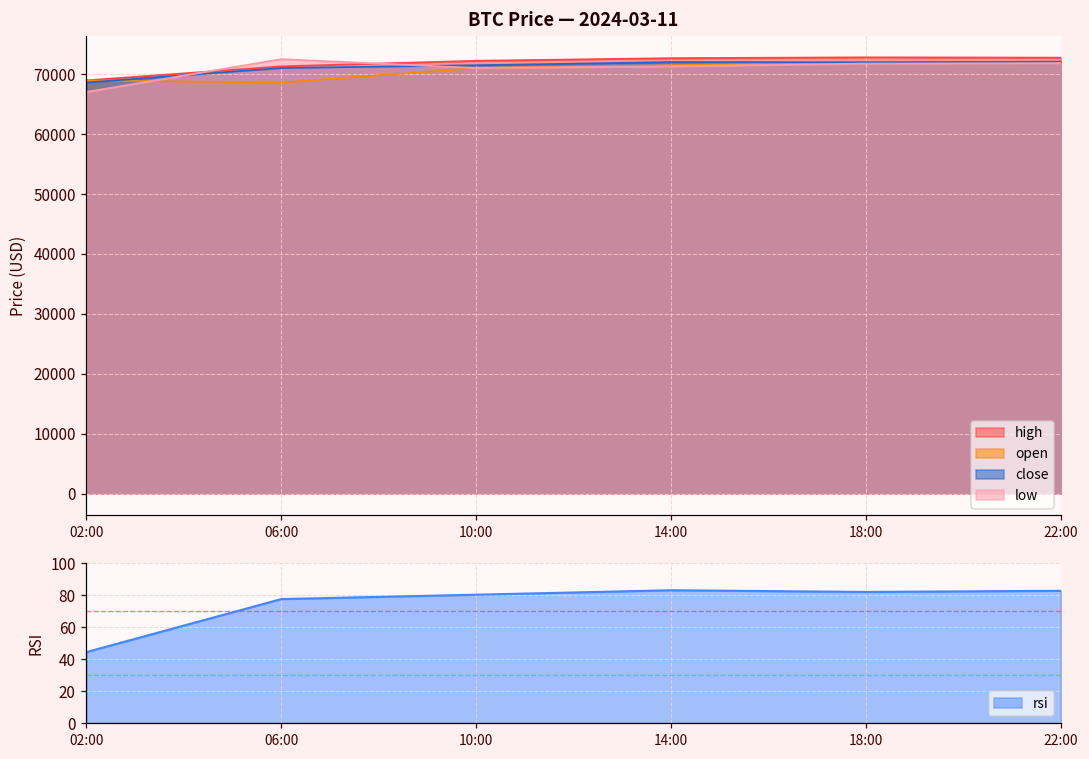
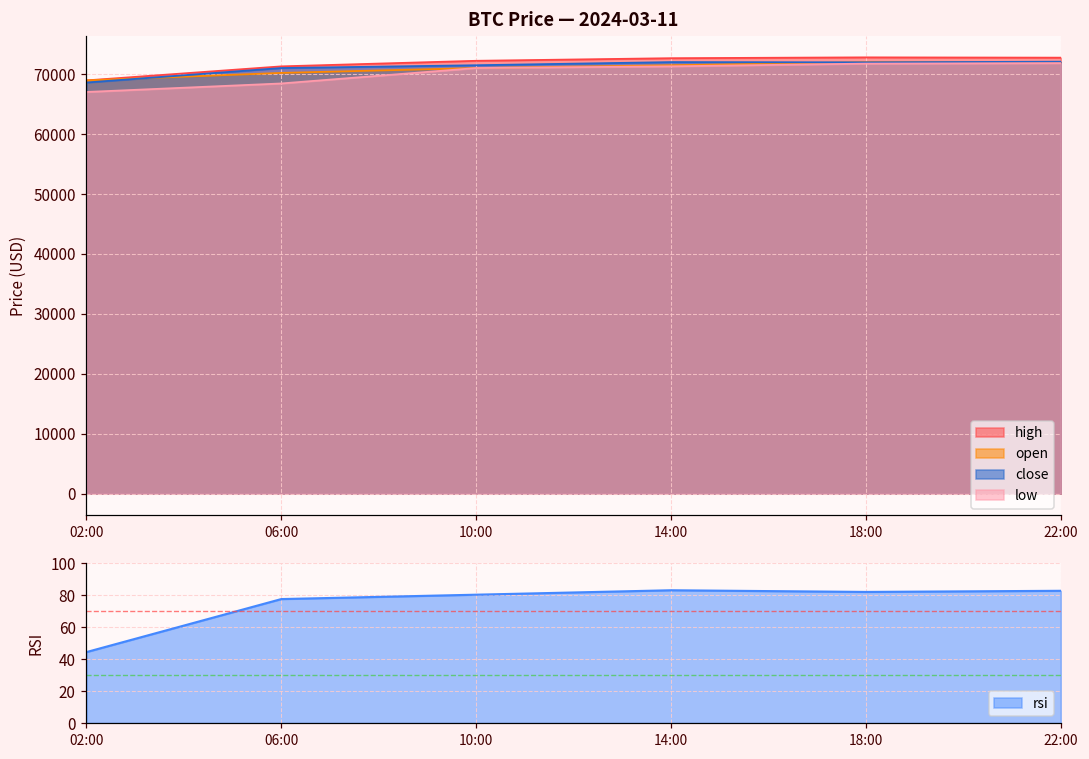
  {
    "BTC Price — 2024-03-11": {
      "high": {
        "10:00": 72000,
        "14:00": 73000,
        "18:00": 73000,
        "22:00": 73000
      },
      "open": {
-       "06:00": 69000
+       "06:00": 70000
      },
      "close": {
        "10:00": 71000,
        "14:00": 72000
      },
      "low": {
        "02:00": 67000,
-       "06:00": 73000
+       "06:00": 68000
      }
    }
  }
